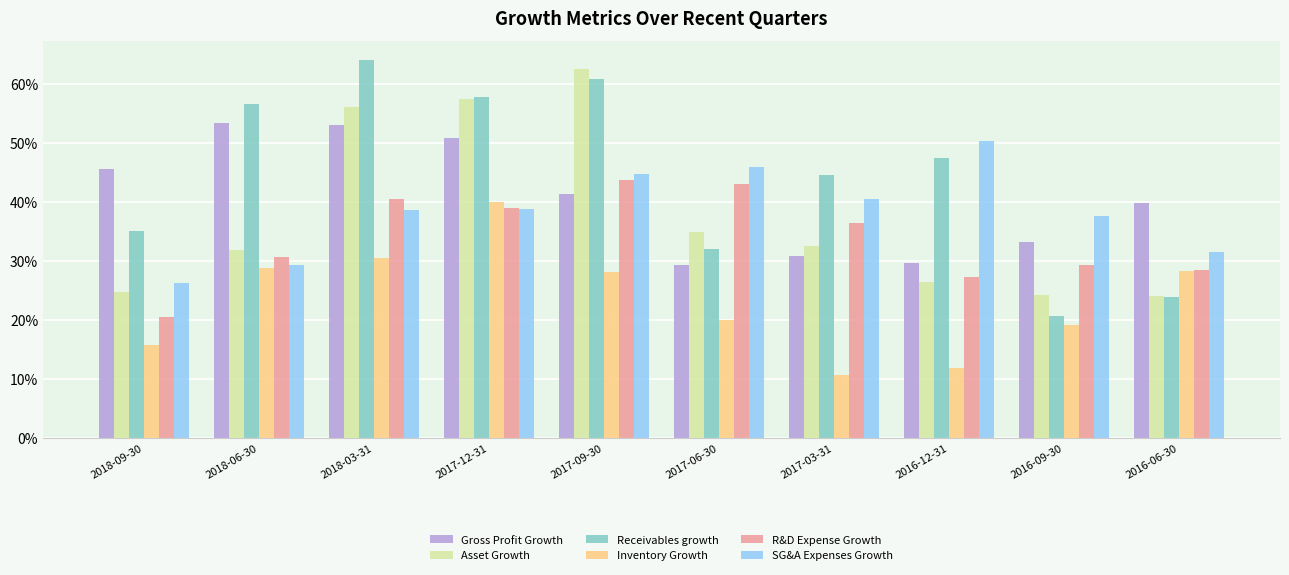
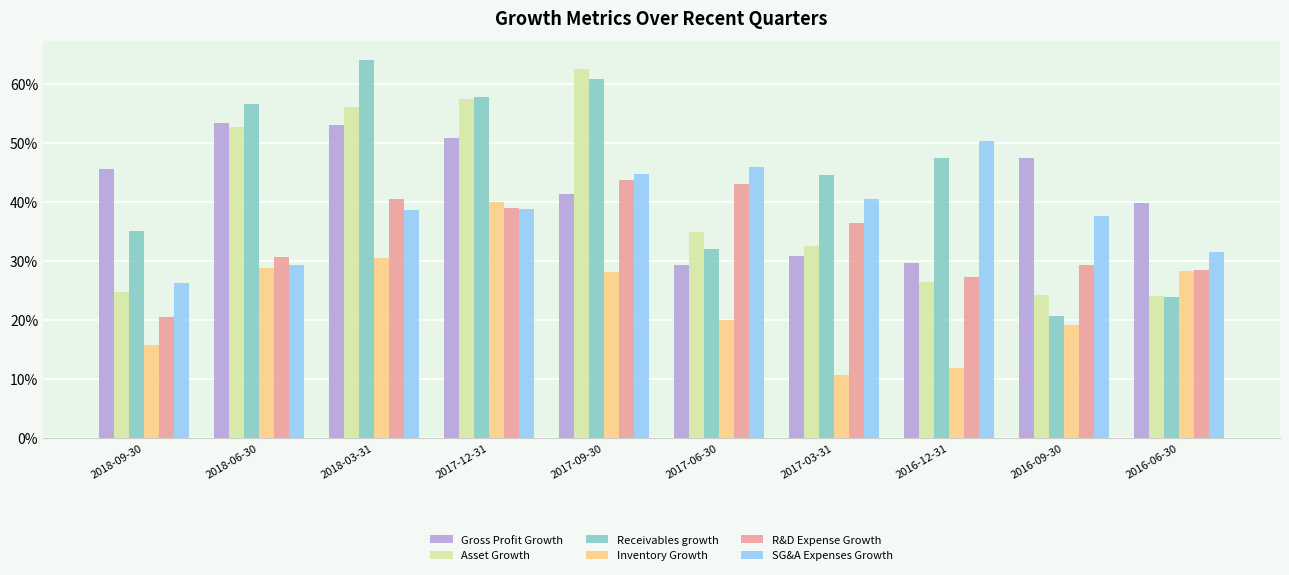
  {
    "Gross Profit Growth": {
      "2018-09-30": "46%",
      "2018-06-30": "53%",
      "2018-03-31": "53%",
      "2017-12-31": "51%",
      "2017-09-30": "41%",
      "2017-06-30": "29%",
      "2017-03-31": "31%",
      "2016-12-31": "30%",
-     "2016-09-30": "33%",
+     "2016-09-30": "47%",
      "2016-06-30": "40%"
    },
    "Asset Growth": {
      "2018-09-30": "25%",
-     "2018-06-30": "32%",
+     "2018-06-30": "53%",
      "2018-03-31": "56%",
      "2017-12-31": "57%",
      "2017-09-30": "63%",
      "2017-06-30": "35%",
      "2017-03-31": "32%",
      "2016-12-31": "26%",
      "2016-09-30": "24%",
      "2016-06-30": "24%"
    }
  }
